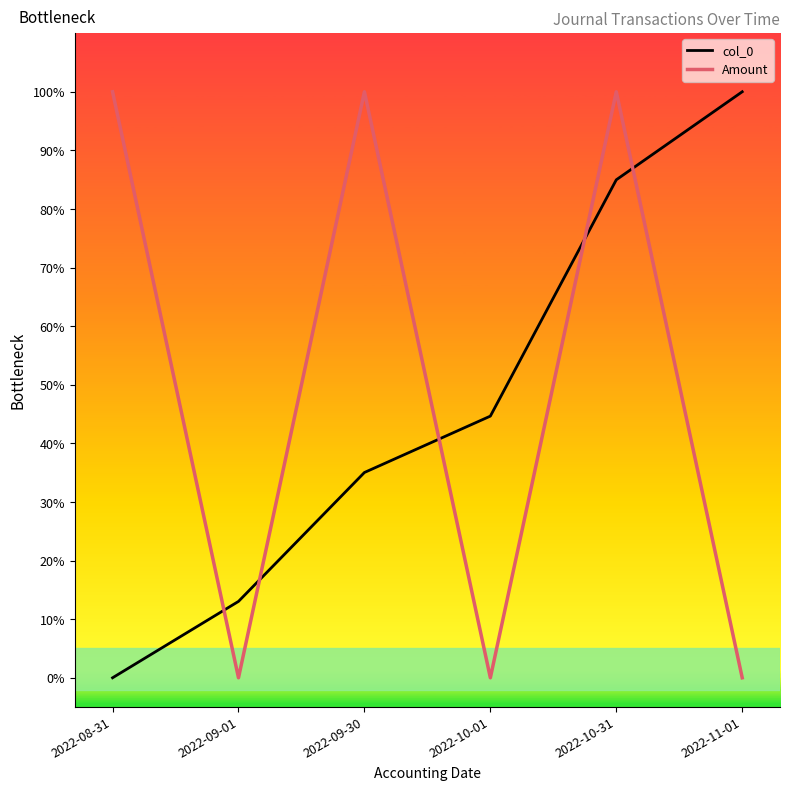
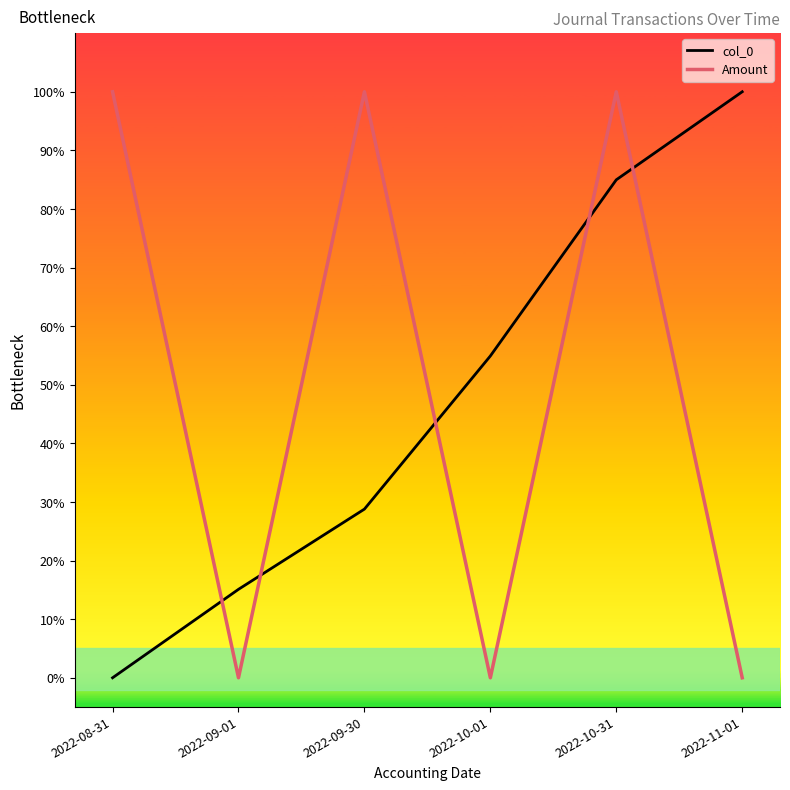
  {
    "col_0": {
-     "2022-09-01": "13%",
-     "2022-09-30": "35%",
-     "2022-10-01": "45%",
+     "2022-09-01": "15%",
+     "2022-09-30": "29%",
+     "2022-10-01": "55%",
      "2022-10-31": "85%",
      "2022-11-01": "100%"
    },
    "Amount": {
      "2022-08-31": "100%",
      "2022-09-30": "100%",
      "2022-10-31": "100%"
    }
  }
